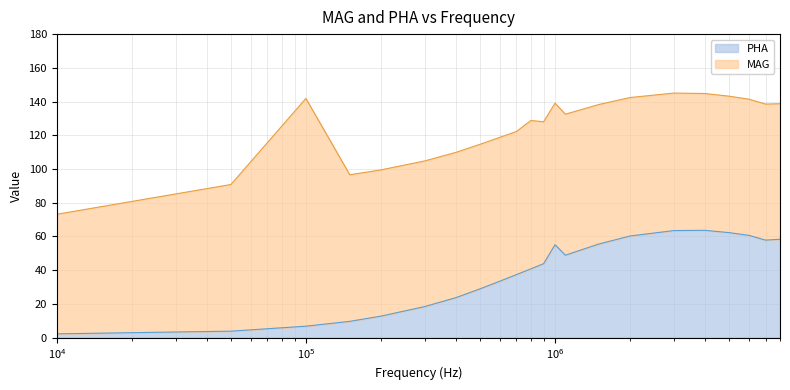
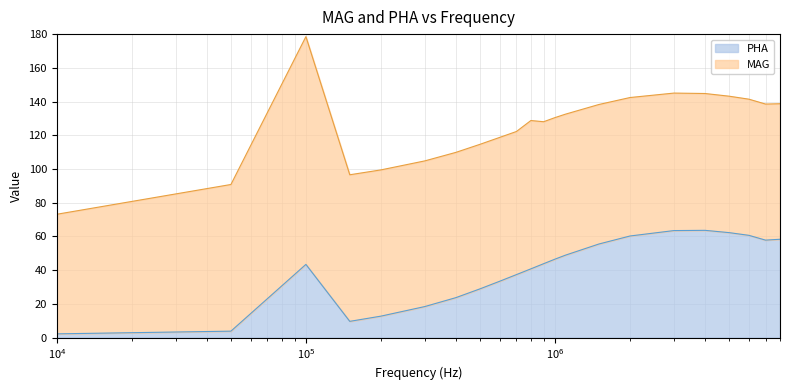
  {
    "PHA": {
      "10^4": 2,
-     "10^5": 7,
-     "10^6": 55
+     "10^5": 43,
+     "10^6": 47
    },
    "MAG": {
      "10^4": 71,
      "10^5": 135,
      "10^6": 84
    }
  }
